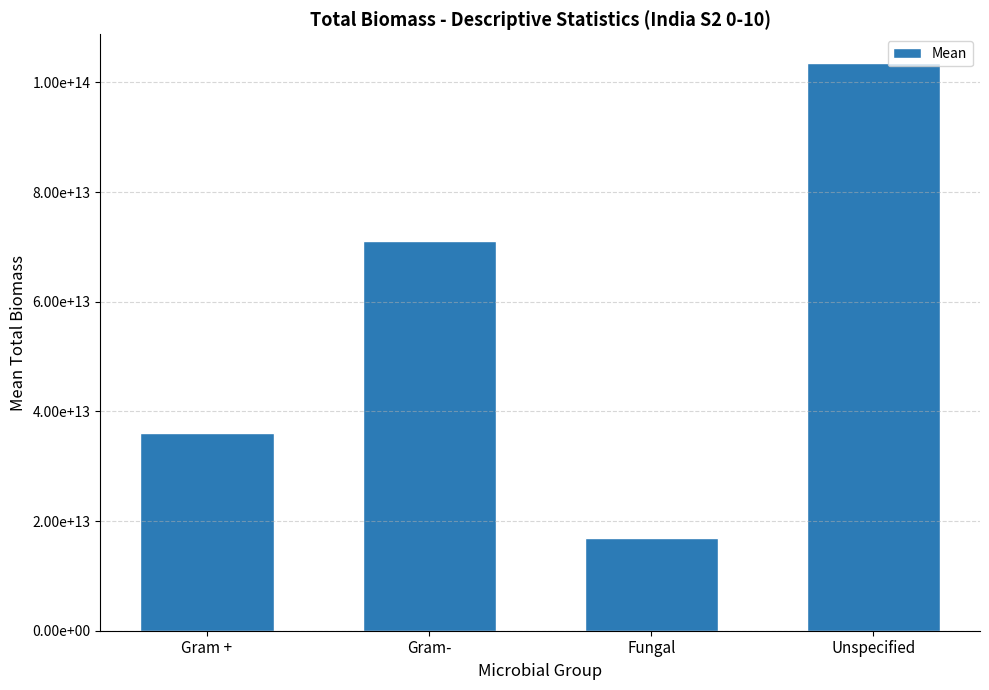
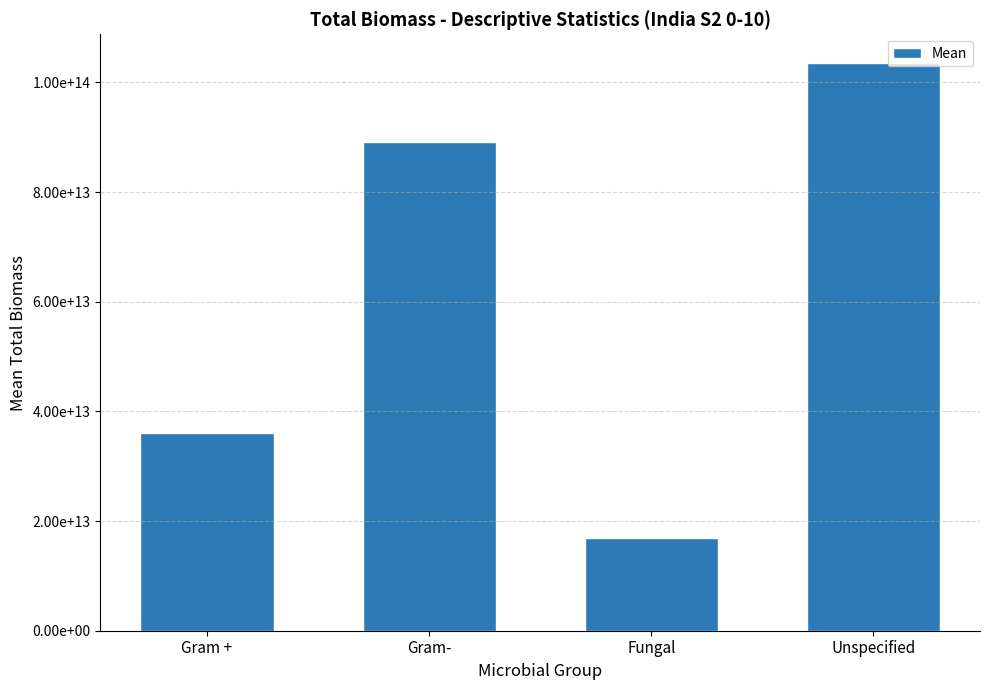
  {
    "Gram +": 36000000000000,
-   "Gram-": 71000000000000,
+   "Gram-": 89000000000000,
    "Fungal": 17000000000000,
    "Unspecified": 104000000000000
  }
